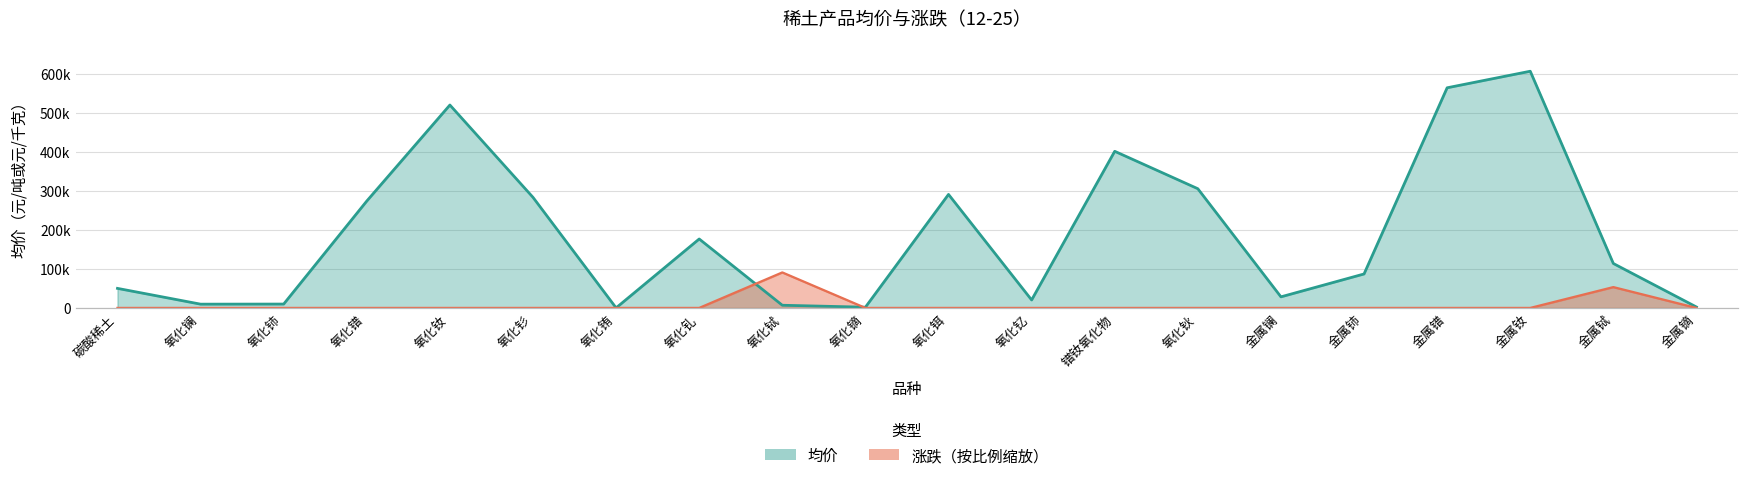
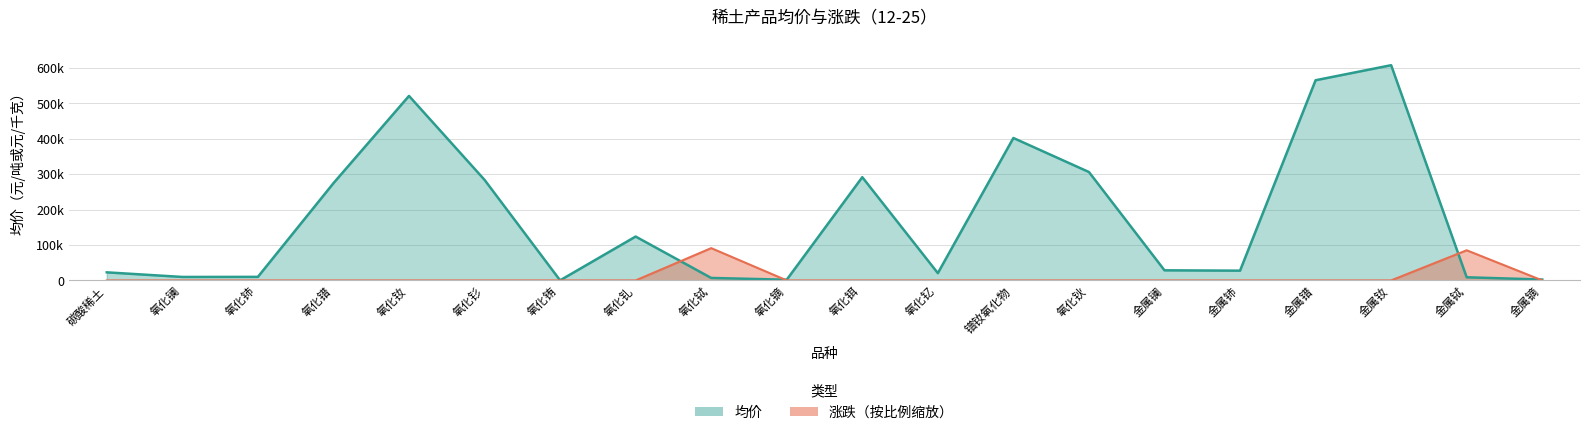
  {
    "均价": {
-     "碳酸稀土": 50000,
+     "碳酸稀土": 20000,
      "氧化镧": 10000,
      "氧化铈": 10000,
      "氧化镨": 270000,
      "氧化钕": 520000,
      "氧化钐": 280000,
-     "氧化钆": 180000,
+     "氧化钆": 120000,
      "氧化铽": 10000,
      "氧化铒": 290000,
      "氧化钇": 20000,
      "镨钕氧化物": 400000,
      "氧化钬": 310000,
      "金属镧": 30000,
-     "金属铈": 90000,
+     "金属铈": 30000,
      "金属镨": 570000,
      "金属钕": 610000,
-     "金属铽": 110000
+     "金属铽": 10000
    },
    "涨跌（按比例缩放）": {
      "碳酸稀土": 0,
      "氧化镧": 0,
      "氧化铈": 0,
      "氧化镨": 0,
      "氧化钕": 0,
      "氧化钐": 0,
      "氧化钆": 0,
      "氧化铽": 90000,
      "氧化铒": 0,
      "氧化钇": 0,
      "镨钕氧化物": 0,
      "氧化钬": 0,
      "金属镧": 0,
      "金属铈": 0,
      "金属镨": 0,
      "金属钕": 0,
-     "金属铽": 50000
+     "金属铽": 90000
    }
  }
